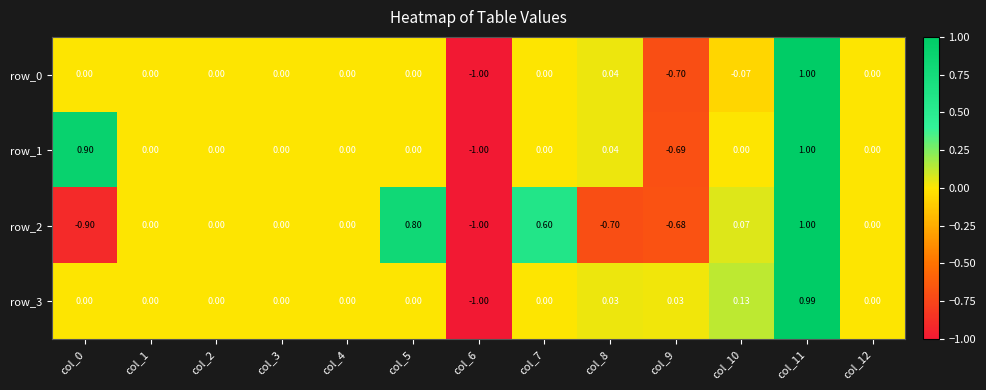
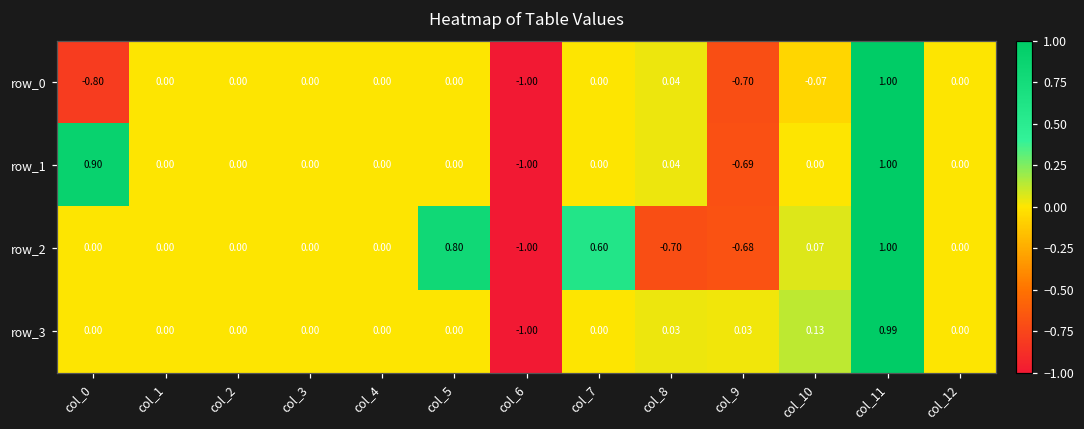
  {
    "row_0": {
-     "col_0": 0.00,
+     "col_0": -0.80,
      "col_1": 0.00,
      "col_2": 0.00,
      "col_3": 0.00,
      "col_4": 0.00,
      "col_5": 0.00,
      "col_6": -1.00,
      "col_7": 0.00,
      "col_8": 0.04,
      "col_9": -0.70,
      "col_10": -0.07,
      "col_11": 1.00,
      "col_12": 0.00
    },
    "row_1": {
      "col_0": 0.90,
      "col_1": 0.00,
      "col_2": 0.00,
      "col_3": 0.00,
      "col_4": 0.00,
      "col_5": 0.00,
      "col_6": -1.00,
      "col_7": 0.00,
      "col_8": 0.04,
      "col_9": -0.69,
      "col_10": 0.00,
      "col_11": 1.00,
      "col_12": 0.00
    },
    "row_2": {
-     "col_0": -0.90,
+     "col_0": 0.00,
      "col_1": 0.00,
      "col_2": 0.00,
      "col_3": 0.00,
      "col_4": 0.00,
      "col_5": 0.80,
      "col_6": -1.00,
      "col_7": 0.60,
      "col_8": -0.70,
      "col_9": -0.68,
      "col_10": 0.07,
      "col_11": 1.00,
      "col_12": 0.00
    },
    "row_3": {
      "col_0": 0.00,
      "col_1": 0.00,
      "col_2": 0.00,
      "col_3": 0.00,
      "col_4": 0.00,
      "col_5": 0.00,
      "col_6": -1.00,
      "col_7": 0.00,
      "col_8": 0.03,
      "col_9": 0.03,
      "col_10": 0.13,
      "col_11": 0.99,
      "col_12": 0.00
    }
  }
